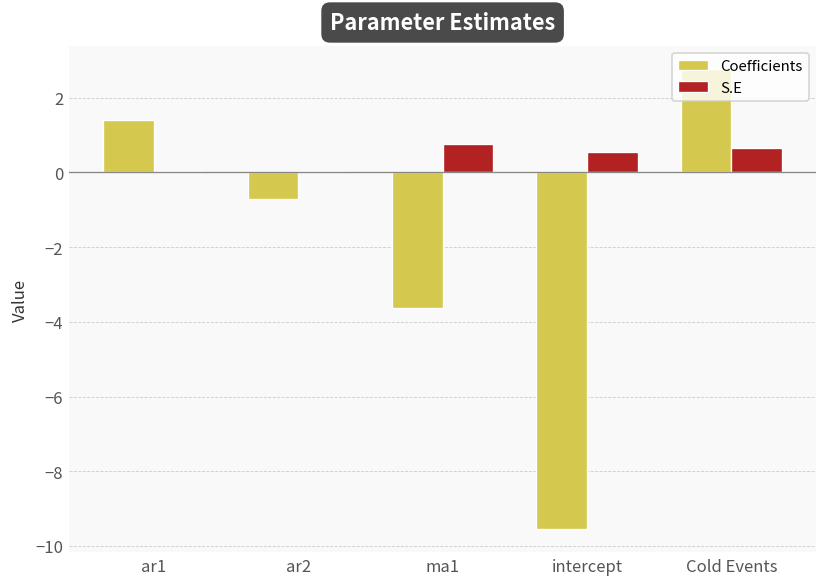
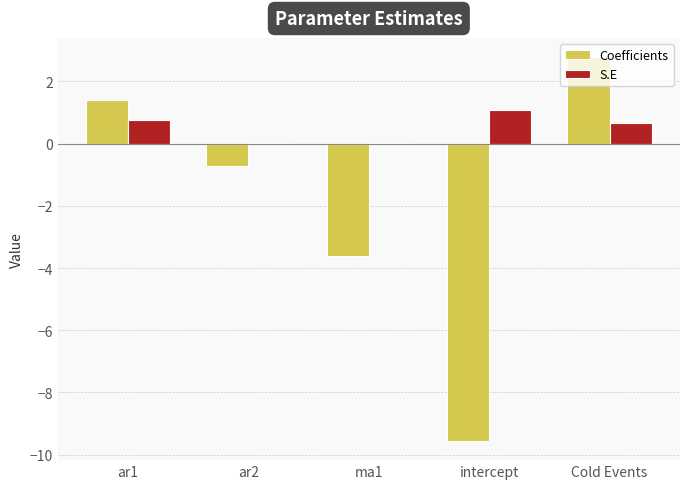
  {
    "Coefficients": {
      "ar1": 1.4,
      "ar2": -0.7,
      "ma1": -3.6,
      "intercept": -9.6
    },
    "S.E": {
-     "ar1": 0.0,
-     "ma1": 0.8,
-     "intercept": 0.5,
+     "ar1": 0.8,
+     "ma1": 0.0,
+     "intercept": 1.1,
      "Cold Events": 0.7
    }
  }
